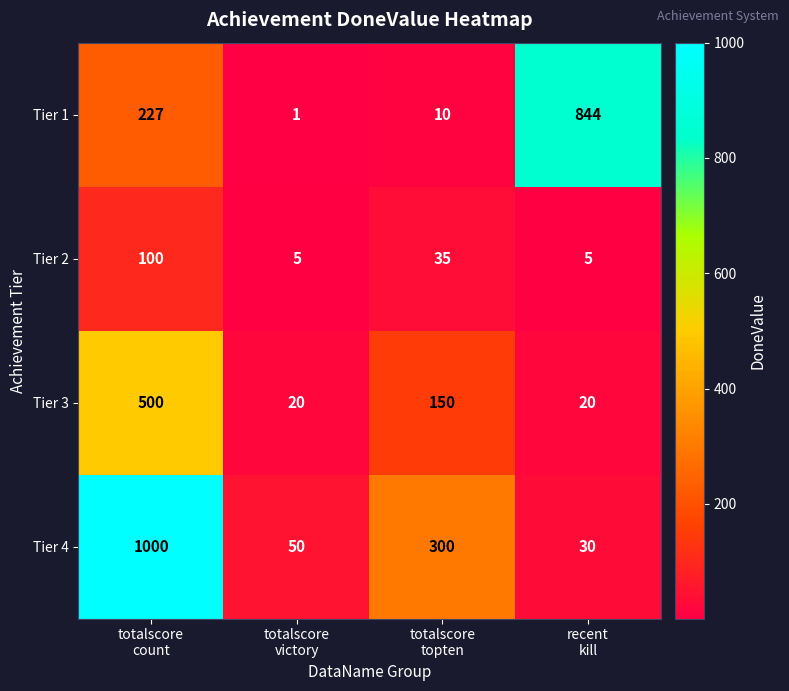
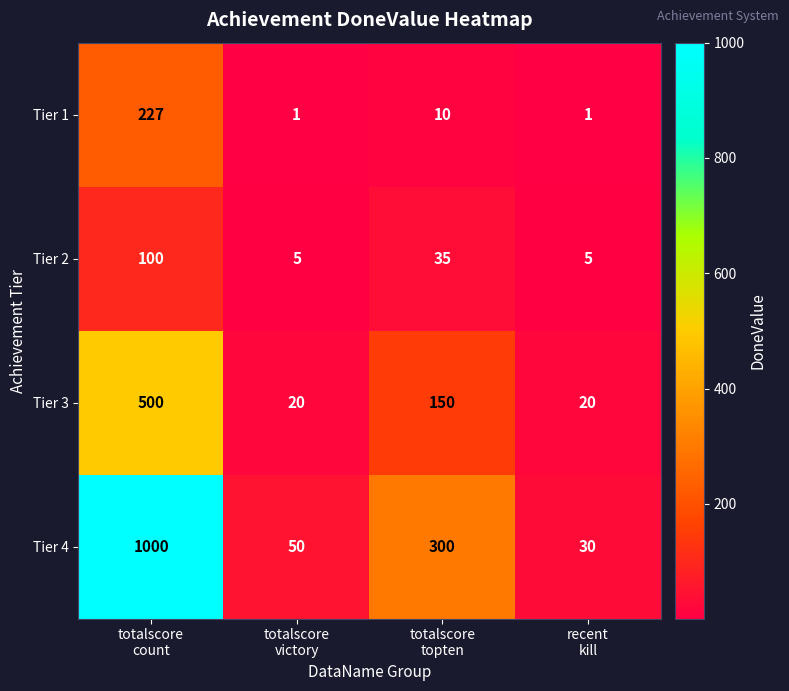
  {
    "Tier 1": {
      "totalscore count": 227,
      "totalscore victory": 1,
      "totalscore topten": 10,
-     "recent kill": 844
+     "recent kill": 1
    },
    "Tier 2": {
      "totalscore count": 100,
      "totalscore victory": 5,
      "totalscore topten": 35,
      "recent kill": 5
    },
    "Tier 3": {
      "totalscore count": 500,
      "totalscore victory": 20,
      "totalscore topten": 150,
      "recent kill": 20
    },
    "Tier 4": {
      "totalscore count": 1000,
      "totalscore victory": 50,
      "totalscore topten": 300,
      "recent kill": 30
    }
  }
